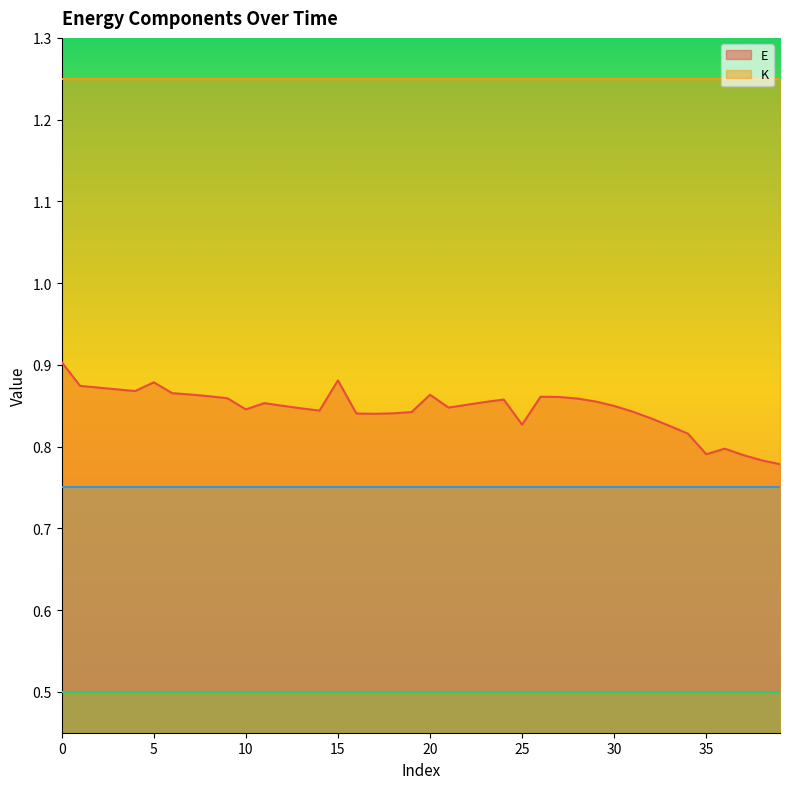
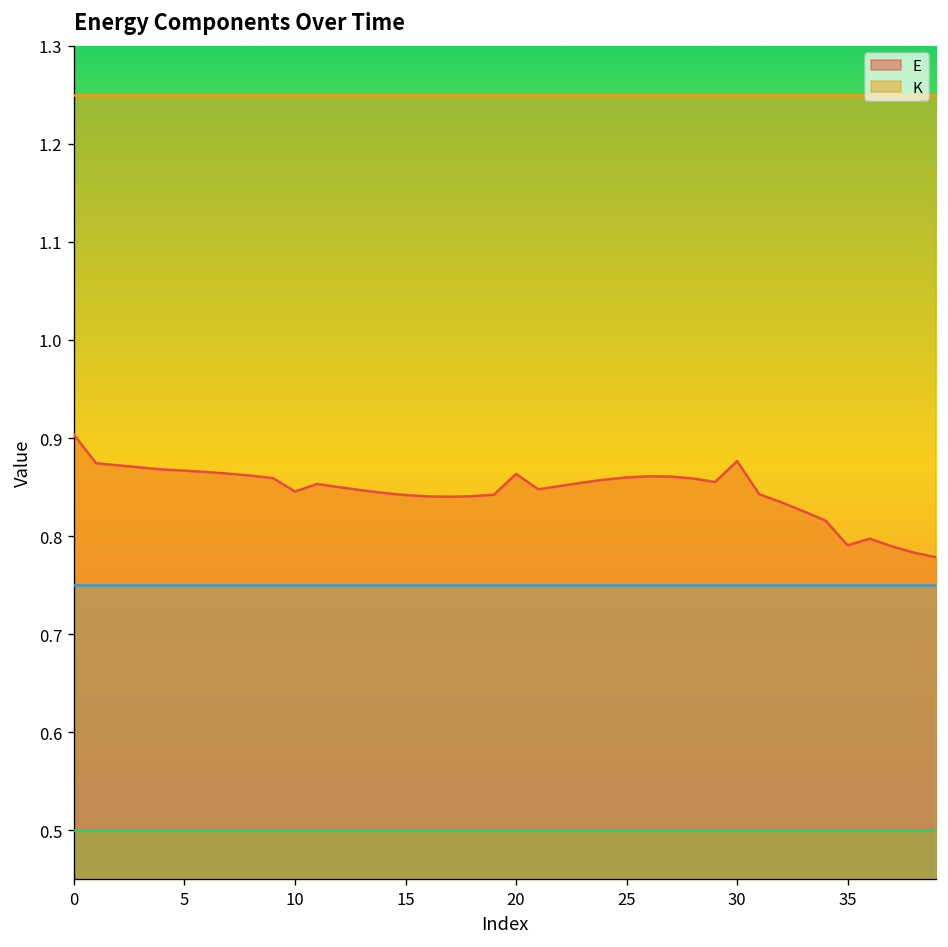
  {
    "E": {
      "0": 0.90,
-     "5": 0.88,
+     "5": 0.87,
      "10": 0.85,
-     "15": 0.88,
+     "15": 0.84,
      "20": 0.86,
-     "25": 0.83,
-     "30": 0.85,
+     "25": 0.86,
+     "30": 0.88,
      "35": 0.79
    },
    "K": {
      "0": 1.25,
      "5": 1.25,
      "10": 1.25,
      "15": 1.25,
      "20": 1.25,
      "25": 1.25,
      "30": 1.25,
      "35": 1.25
    }
  }
